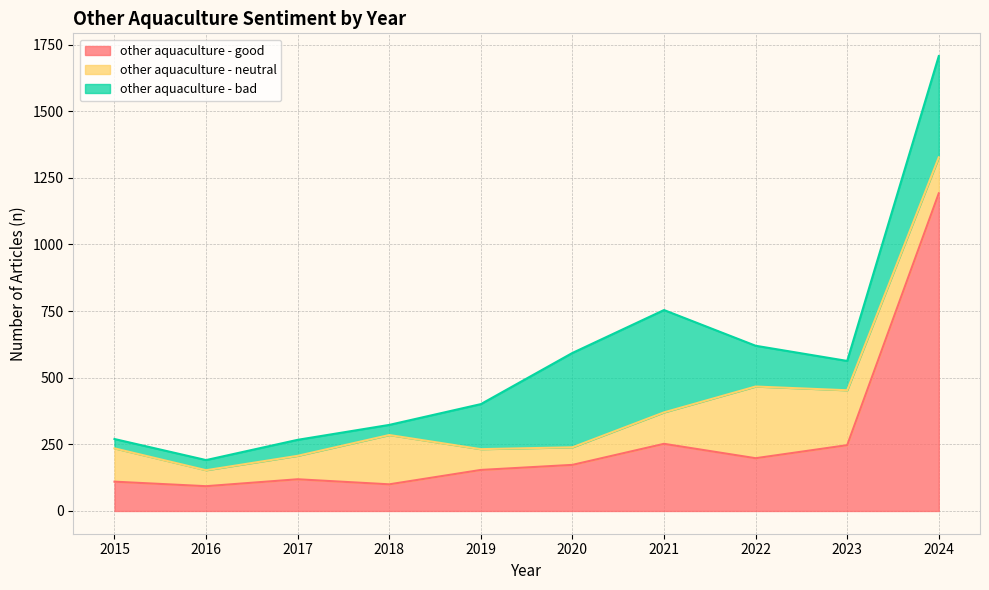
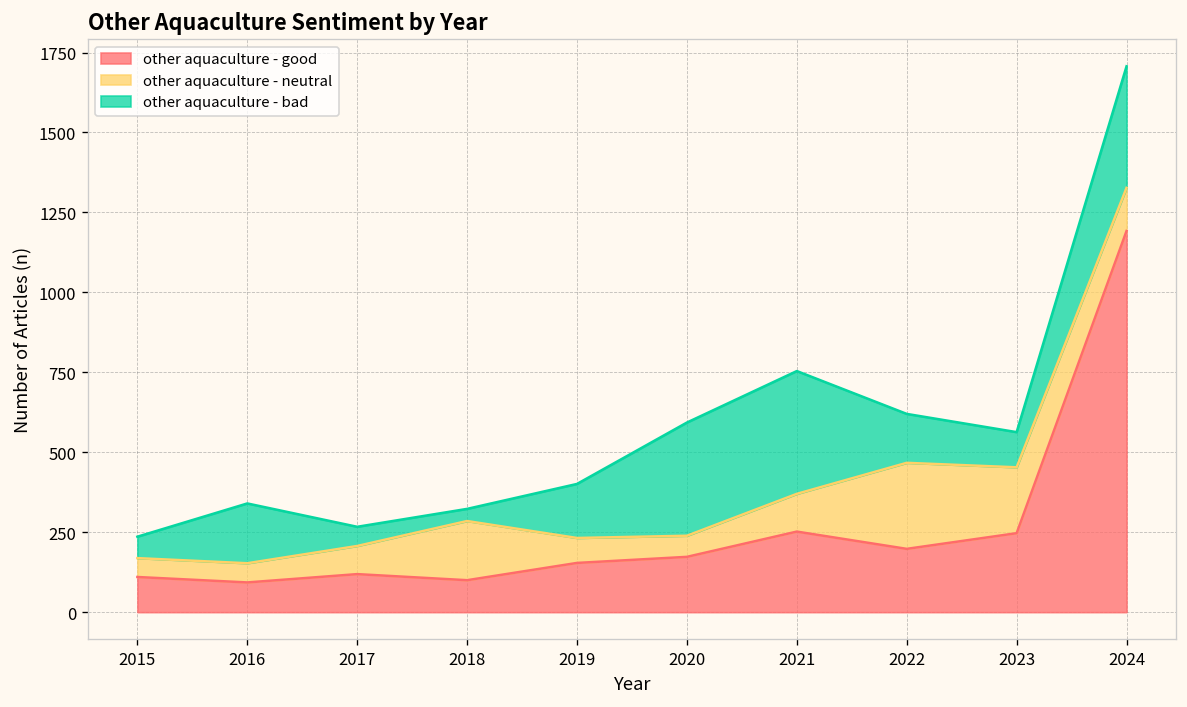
  {
    "other aquaculture - good": {
      "2015": 110,
      "2016": 90,
      "2017": 120,
      "2018": 100,
      "2019": 150,
      "2020": 170,
      "2021": 250,
      "2022": 200,
      "2023": 250,
      "2024": 1190
    },
    "other aquaculture - neutral": {
-     "2015": 130,
+     "2015": 60,
      "2016": 60,
      "2017": 90,
      "2018": 190,
      "2019": 80,
      "2020": 70,
      "2021": 120,
      "2022": 270,
      "2023": 210,
      "2024": 140
    },
    "other aquaculture - bad": {
-     "2015": 40,
-     "2016": 40,
+     "2015": 70,
+     "2016": 190,
      "2017": 60,
      "2018": 40,
      "2019": 170,
      "2020": 350,
      "2021": 380,
      "2022": 150,
      "2023": 110,
      "2024": 380
    }
  }
